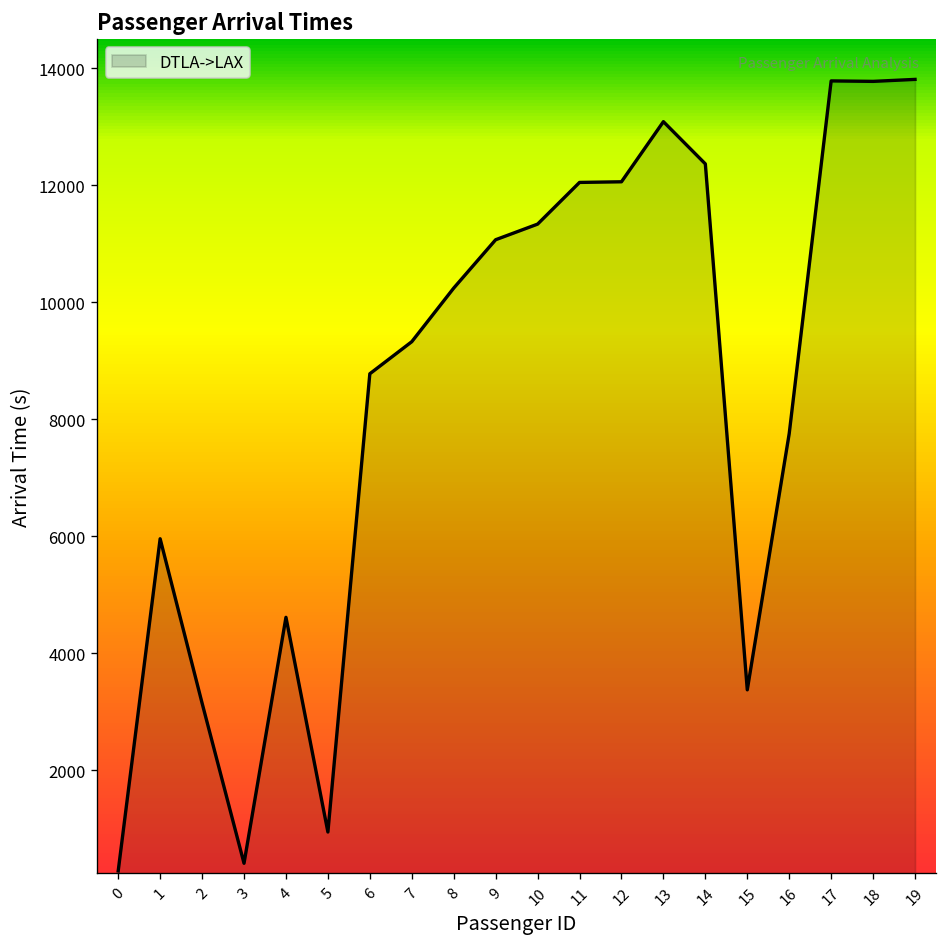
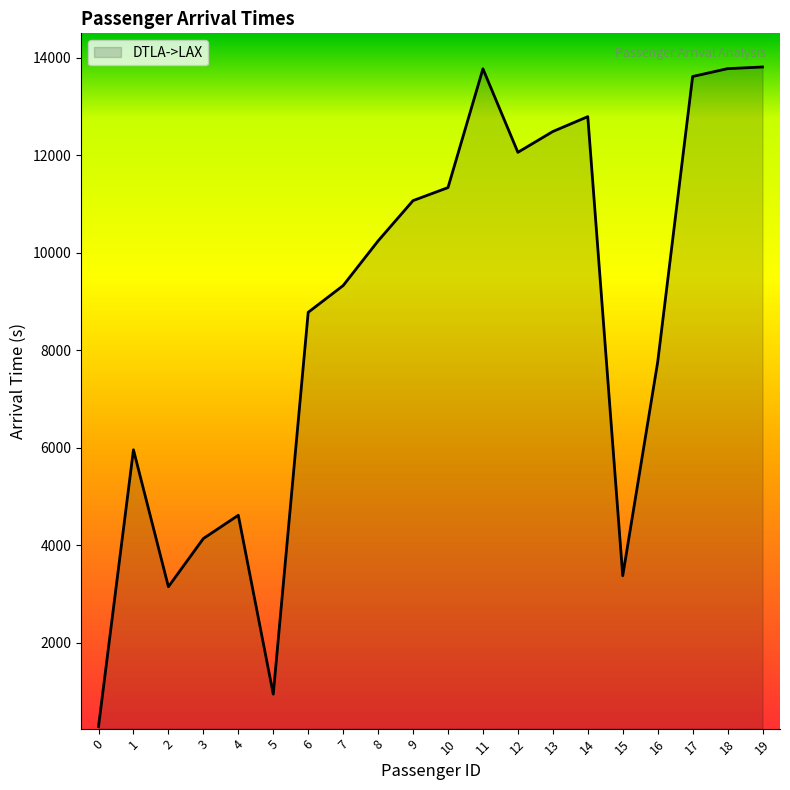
  {
    "0": 300,
    "1": 6000,
    "2": 3100,
-   "3": 400,
+   "3": 4100,
    "4": 4600,
    "5": 900,
    "6": 8800,
    "7": 9300,
    "8": 10200,
    "9": 11100,
    "10": 11300,
-   "11": 12100,
+   "11": 13800,
    "12": 12100,
-   "13": 13100,
-   "14": 12400,
+   "13": 12500,
+   "14": 12800,
    "15": 3400,
    "16": 7800,
-   "17": 13800,
+   "17": 13600,
    "18": 13800,
    "19": 13800
  }
